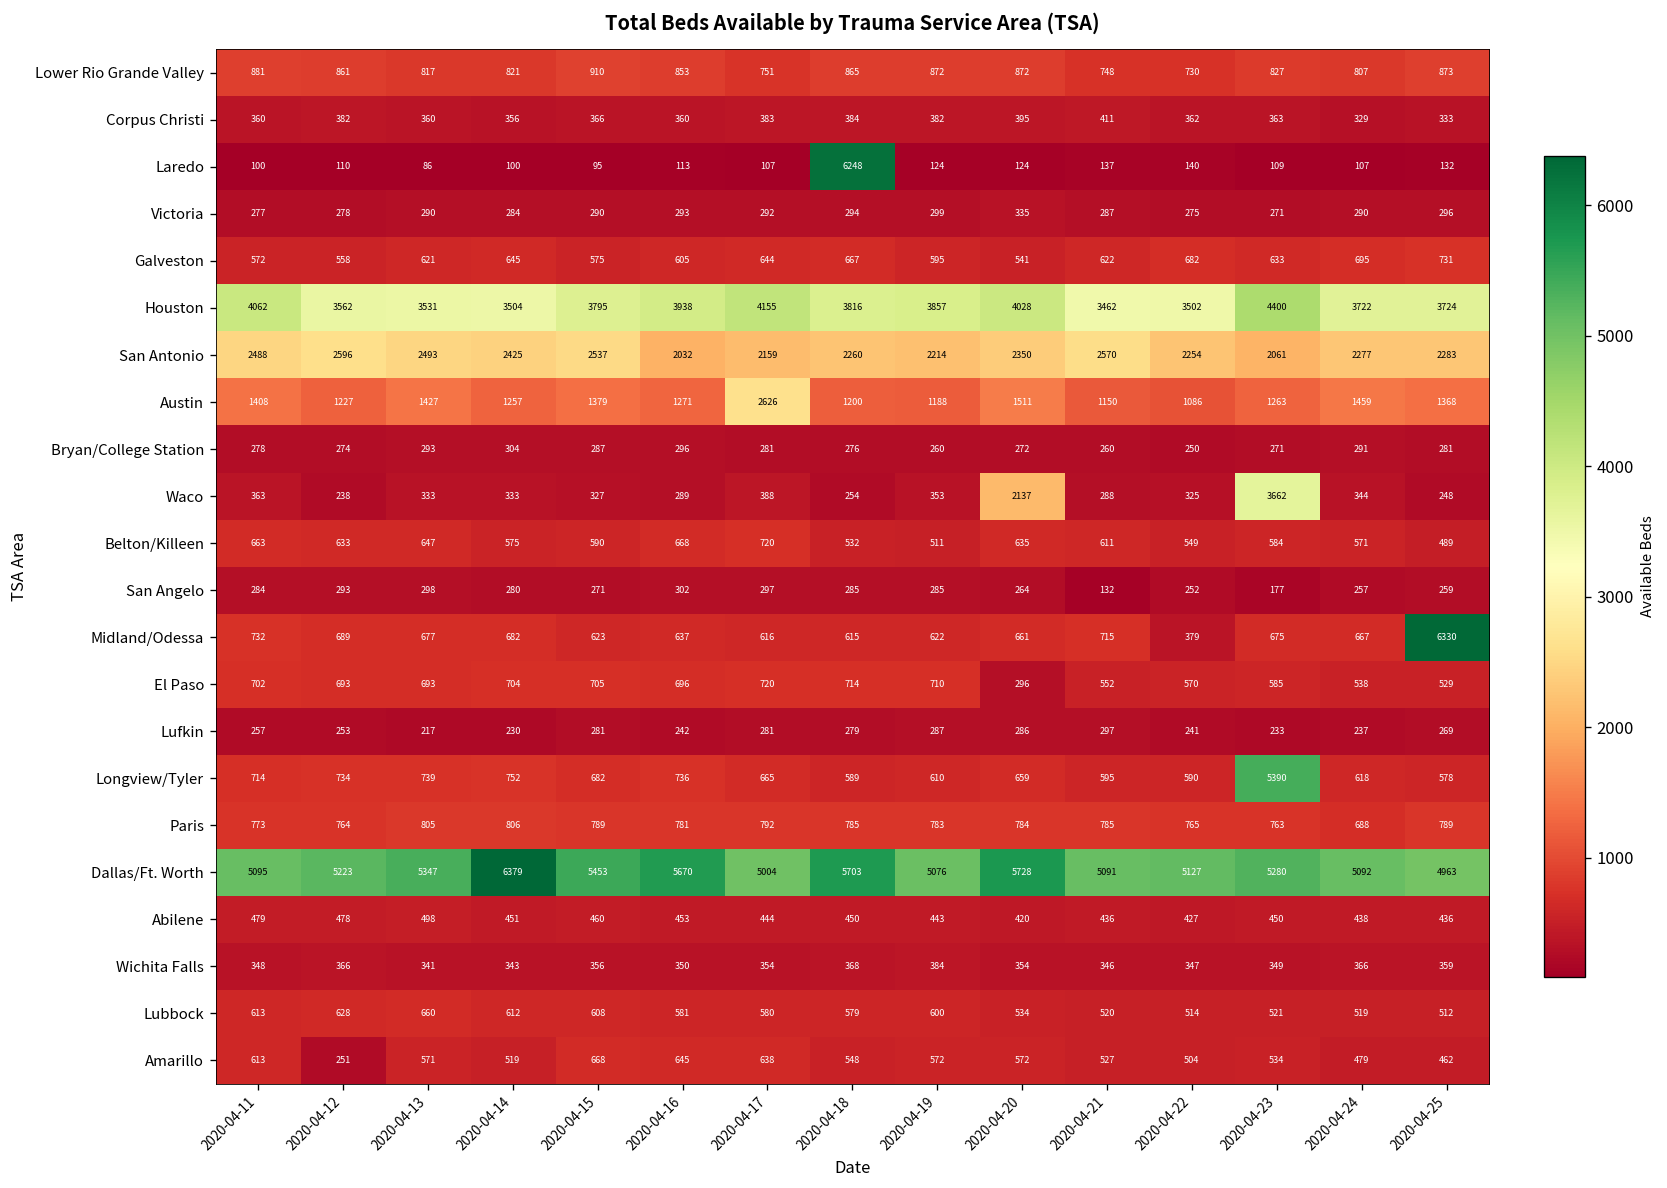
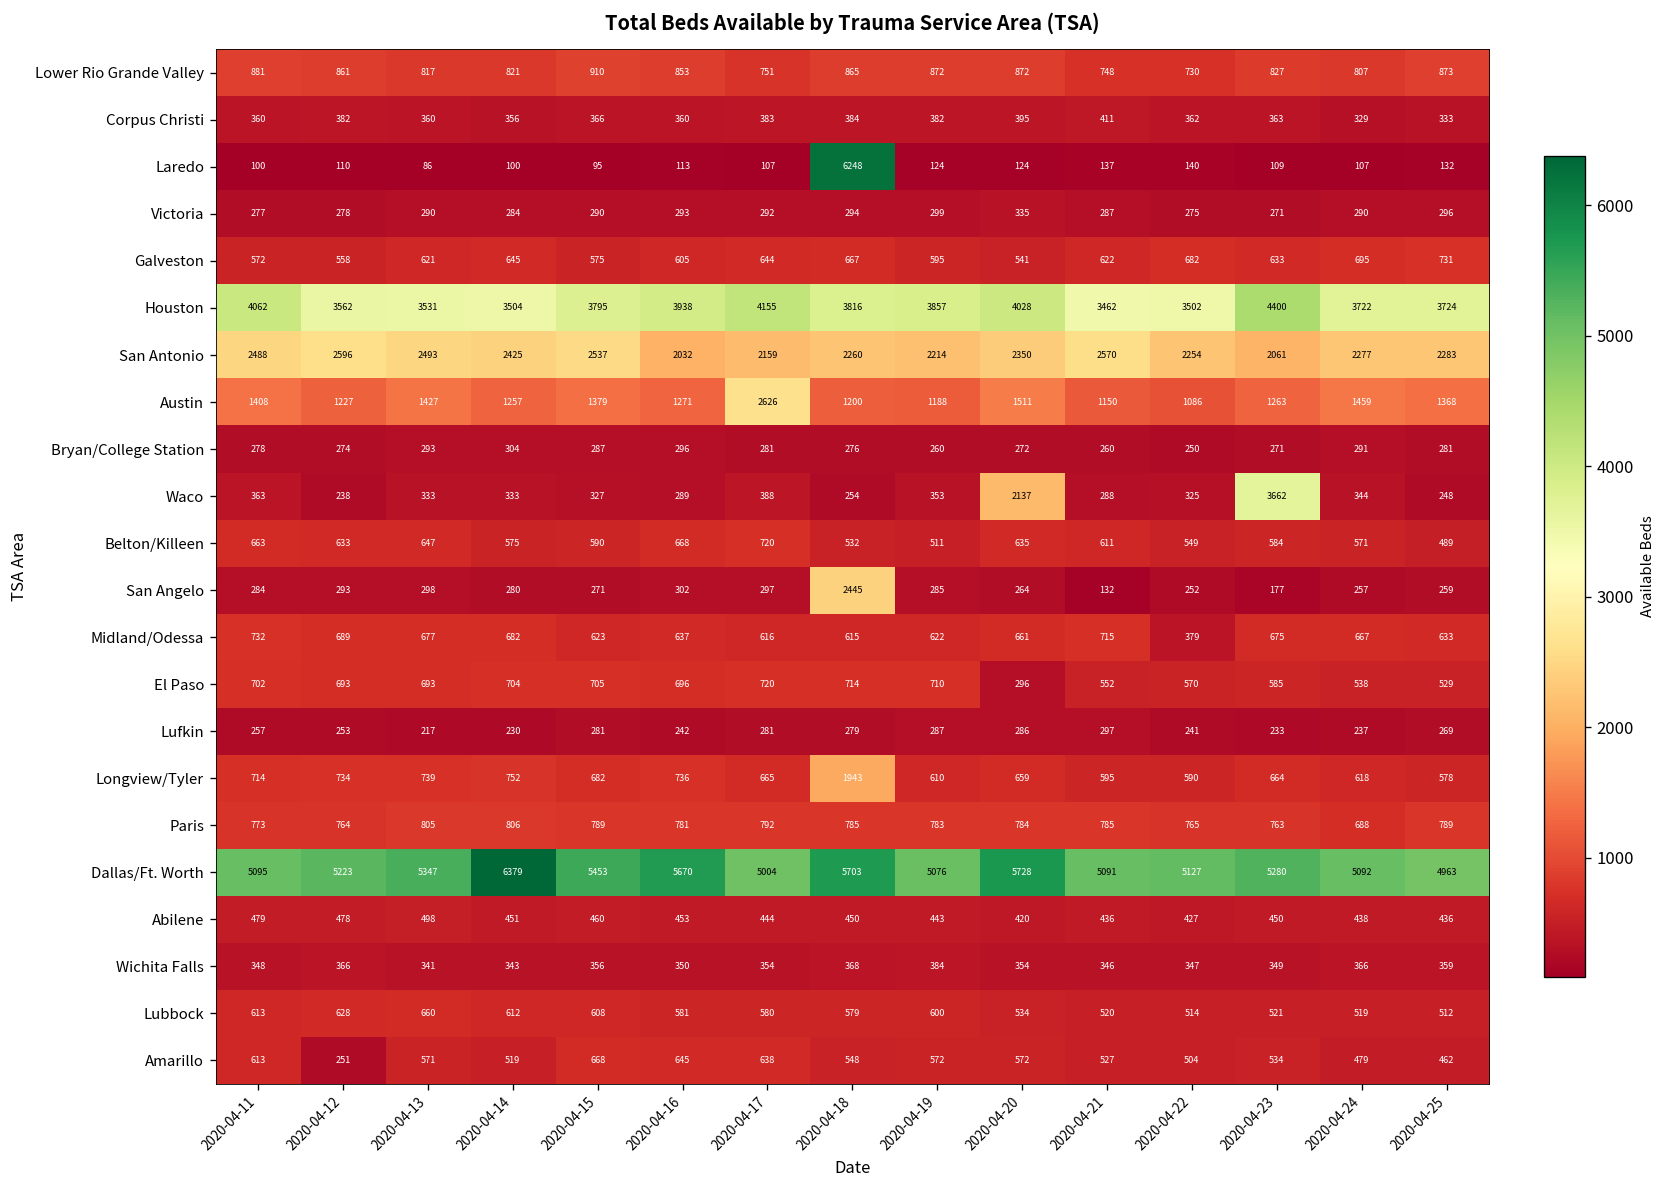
  {
    "San Angelo": {
      "2020-04-11": 284,
      "2020-04-12": 293,
      "2020-04-13": 298,
      "2020-04-14": 280,
      "2020-04-15": 271,
      "2020-04-16": 302,
      "2020-04-17": 297,
-     "2020-04-18": 285,
+     "2020-04-18": 2445,
      "2020-04-19": 285,
      "2020-04-20": 264,
      "2020-04-21": 132,
      "2020-04-22": 252,
      "2020-04-23": 177,
      "2020-04-24": 257,
      "2020-04-25": 259
    },
    "Midland/Odessa": {
      "2020-04-11": 732,
      "2020-04-12": 689,
      "2020-04-13": 677,
      "2020-04-14": 682,
      "2020-04-15": 623,
      "2020-04-16": 637,
      "2020-04-17": 616,
      "2020-04-18": 615,
      "2020-04-19": 622,
      "2020-04-20": 661,
      "2020-04-21": 715,
      "2020-04-22": 379,
      "2020-04-23": 675,
      "2020-04-24": 667,
-     "2020-04-25": 6330
+     "2020-04-25": 633
    },
    "Longview/Tyler": {
      "2020-04-11": 714,
      "2020-04-12": 734,
      "2020-04-13": 739,
      "2020-04-14": 752,
      "2020-04-15": 682,
      "2020-04-16": 736,
      "2020-04-17": 665,
-     "2020-04-18": 589,
+     "2020-04-18": 1943,
      "2020-04-19": 610,
      "2020-04-20": 659,
      "2020-04-21": 595,
      "2020-04-22": 590,
-     "2020-04-23": 5390,
+     "2020-04-23": 664,
      "2020-04-24": 618,
      "2020-04-25": 578
    }
  }
